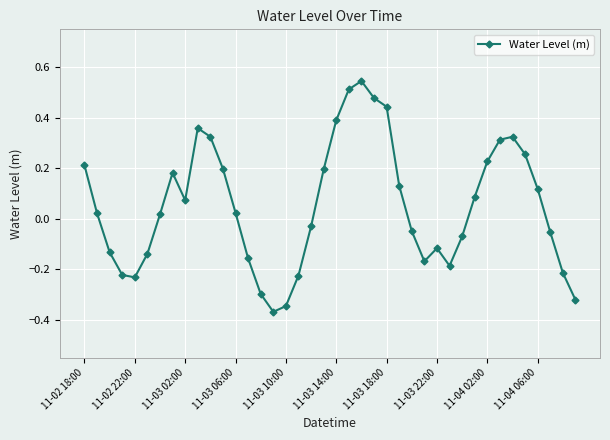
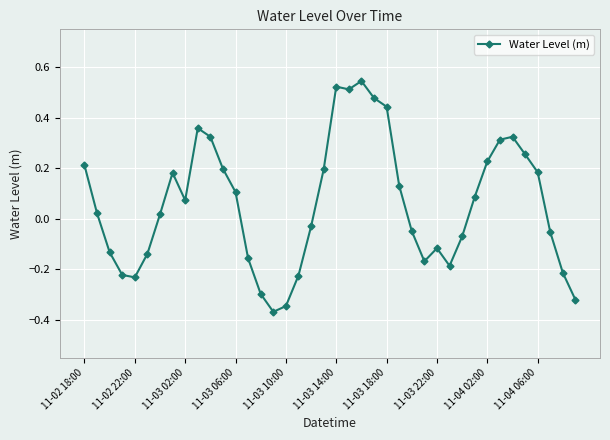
  {
    "11-02 18:00": 0.21,
    "11-02 22:00": -0.23,
    "11-03 02:00": 0.07,
-   "11-03 06:00": 0.02,
+   "11-03 06:00": 0.11,
    "11-03 10:00": -0.35,
-   "11-03 14:00": 0.39,
+   "11-03 14:00": 0.52,
    "11-03 18:00": 0.44,
    "11-03 22:00": -0.12,
    "11-04 02:00": 0.23,
-   "11-04 06:00": 0.12
+   "11-04 06:00": 0.18
  }
